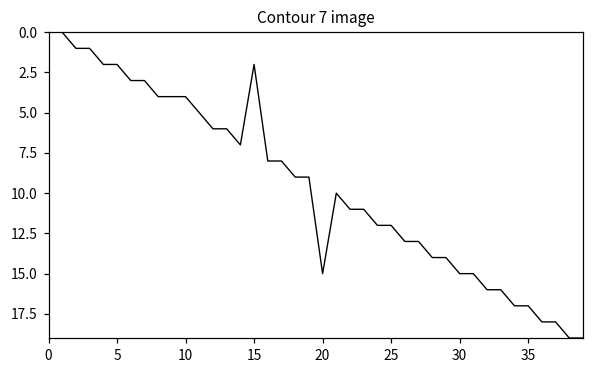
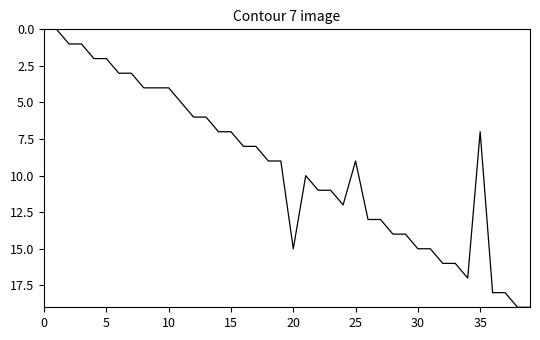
  {
    "0": 0,
    "5": 2,
    "10": 4,
-   "15": 2,
+   "15": 7,
    "20": 15,
-   "25": 12,
+   "25": 9,
    "30": 15,
-   "35": 17
+   "35": 7
  }
